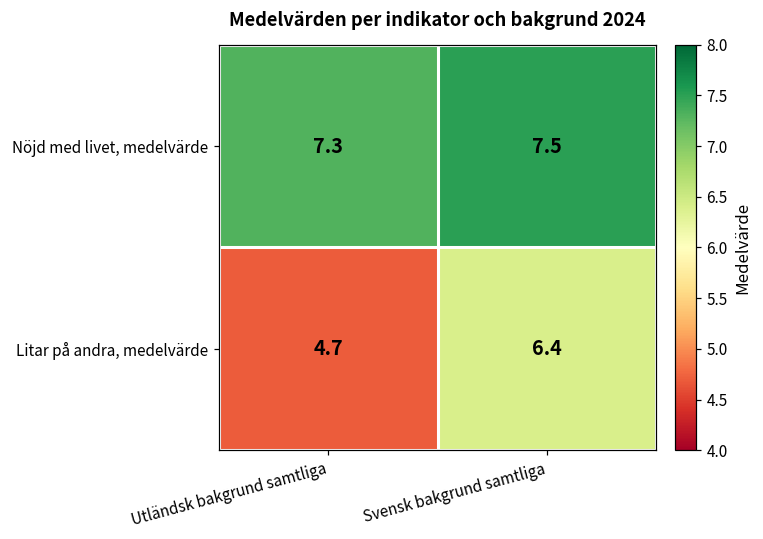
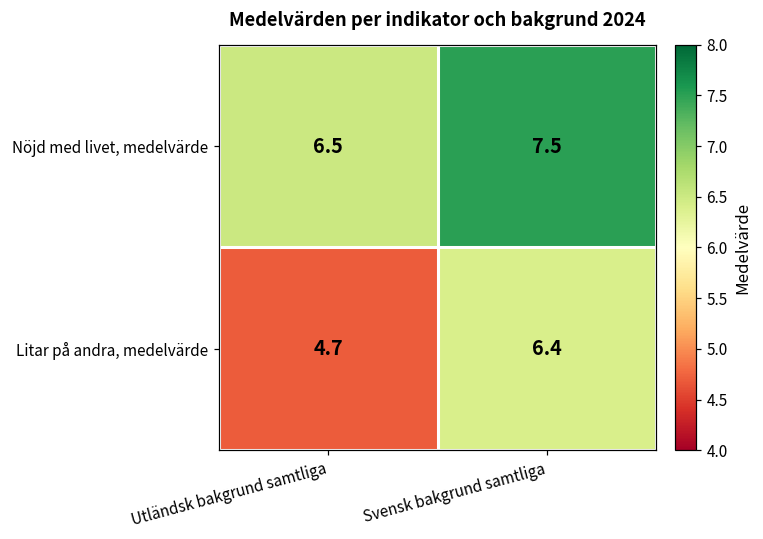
  {
    "Nöjd med livet, medelvärde": {
-     "Utländsk bakgrund samtliga": 7.3,
+     "Utländsk bakgrund samtliga": 6.5,
      "Svensk bakgrund samtliga": 7.5
    },
    "Litar på andra, medelvärde": {
      "Utländsk bakgrund samtliga": 4.7,
      "Svensk bakgrund samtliga": 6.4
    }
  }
